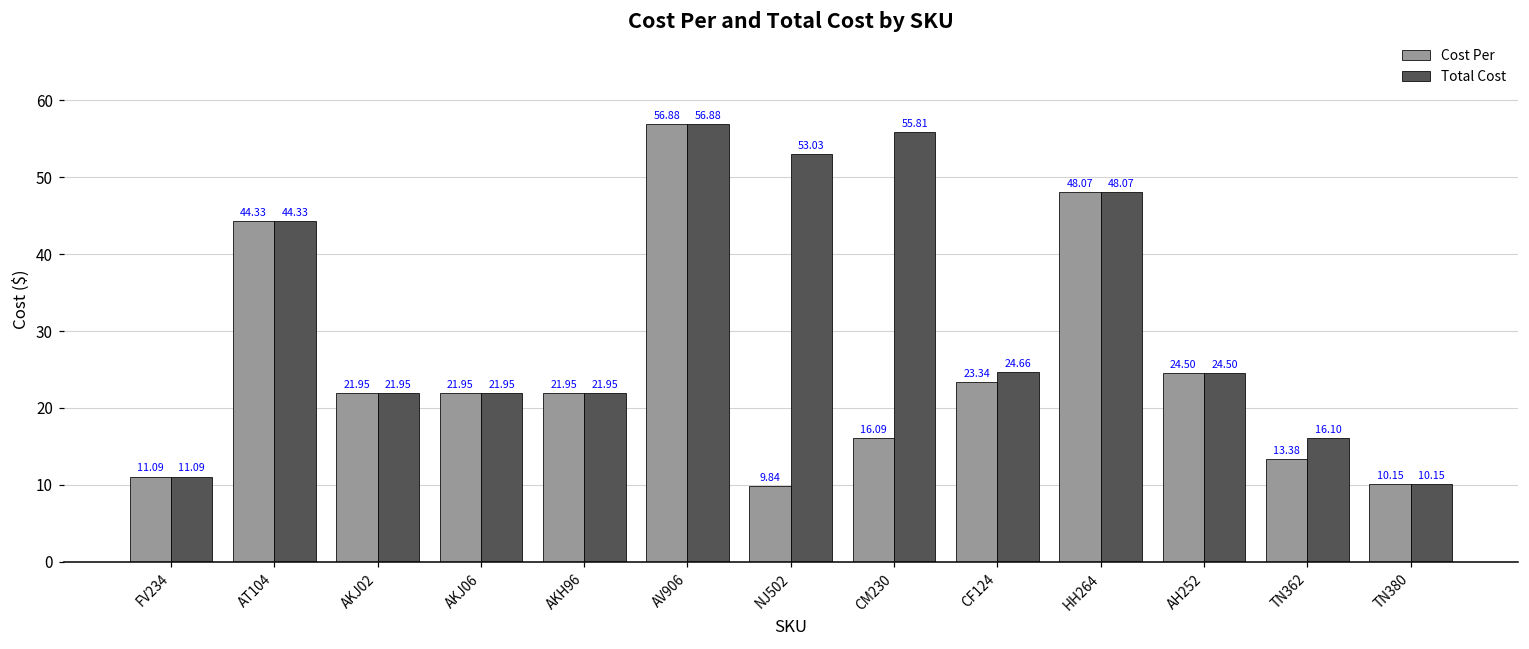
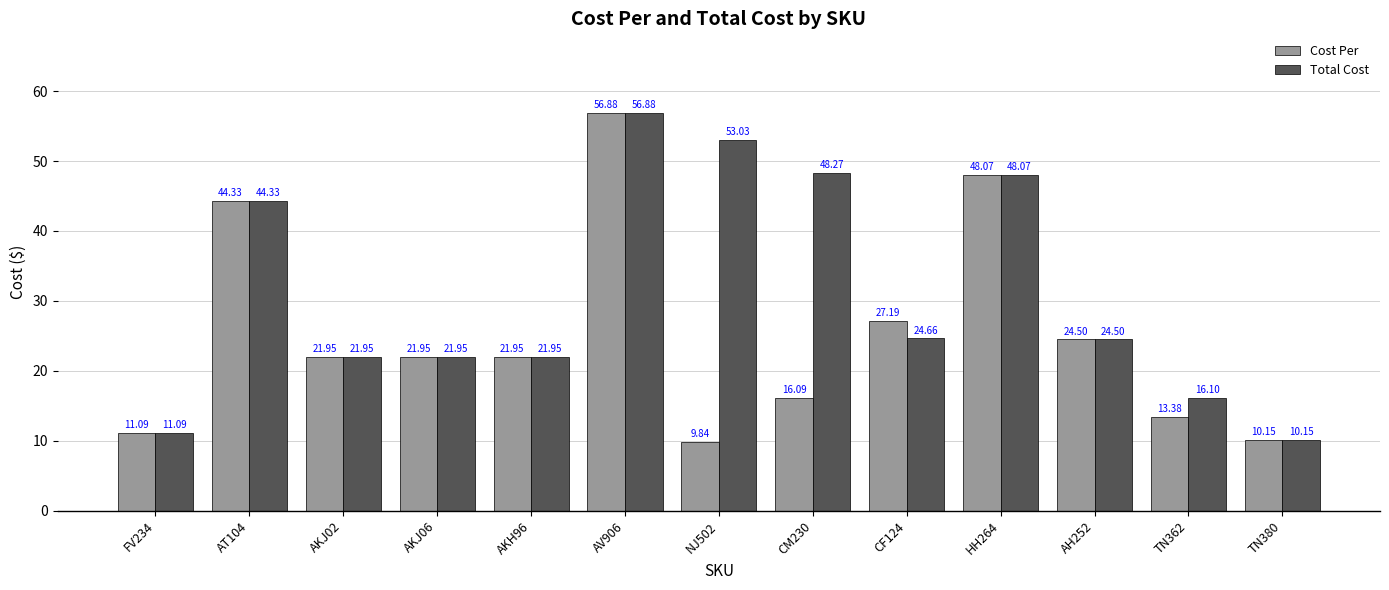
  {
    "Cost Per": {
      "FV234": 11.09,
      "AT104": 44.33,
      "AKJ02": 21.95,
      "AKJ06": 21.95,
      "AKH96": 21.95,
      "AV906": 56.88,
      "NJ502": 9.84,
      "CM230": 16.09,
-     "CF124": 23.34,
+     "CF124": 27.19,
      "HH264": 48.07,
      "AH252": 24.50,
      "TN362": 13.38,
      "TN380": 10.15
    },
    "Total Cost": {
      "FV234": 11.09,
      "AT104": 44.33,
      "AKJ02": 21.95,
      "AKJ06": 21.95,
      "AKH96": 21.95,
      "AV906": 56.88,
      "NJ502": 53.03,
-     "CM230": 55.81,
+     "CM230": 48.27,
      "CF124": 24.66,
      "HH264": 48.07,
      "AH252": 24.50,
      "TN362": 16.10,
      "TN380": 10.15
    }
  }
